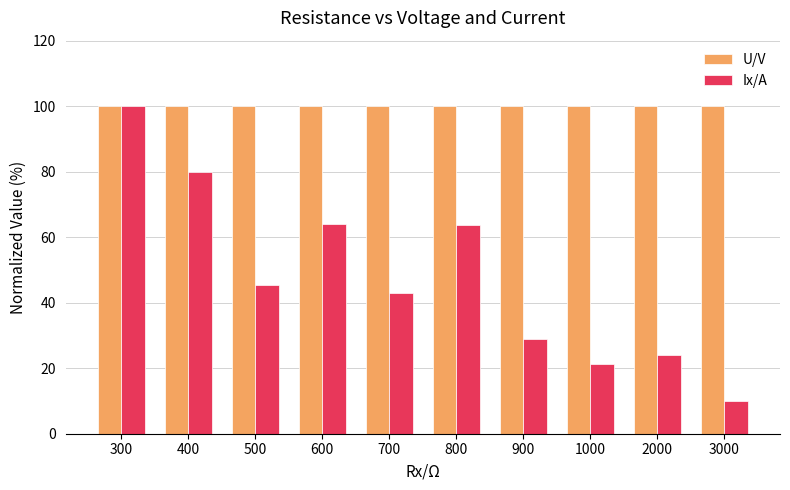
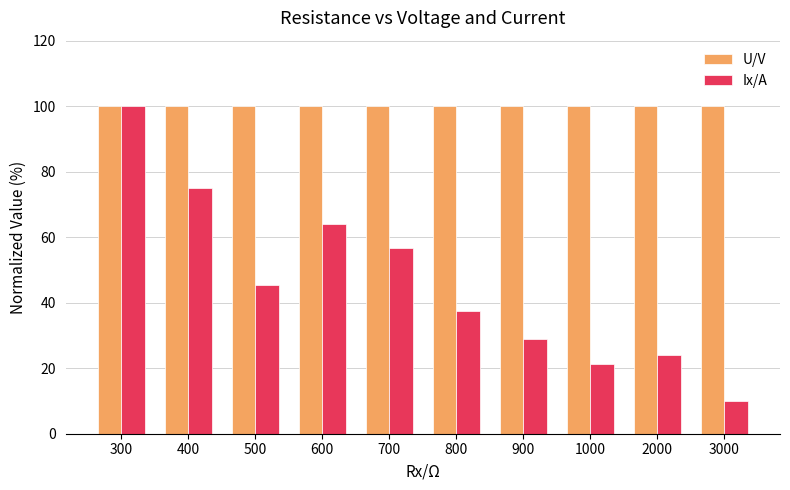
  {
    "U/V": {
      "300": 100,
      "400": 100,
      "500": 100,
      "600": 100,
      "700": 100,
      "800": 100,
      "900": 100,
      "1000": 100,
      "2000": 100,
      "3000": 100
    },
    "Ix/A": {
      "300": 100,
-     "400": 80,
+     "400": 75,
      "500": 46,
      "600": 64,
-     "700": 43,
-     "800": 64,
+     "700": 57,
+     "800": 38,
      "900": 29,
      "1000": 21,
      "2000": 24,
      "3000": 10
    }
  }
